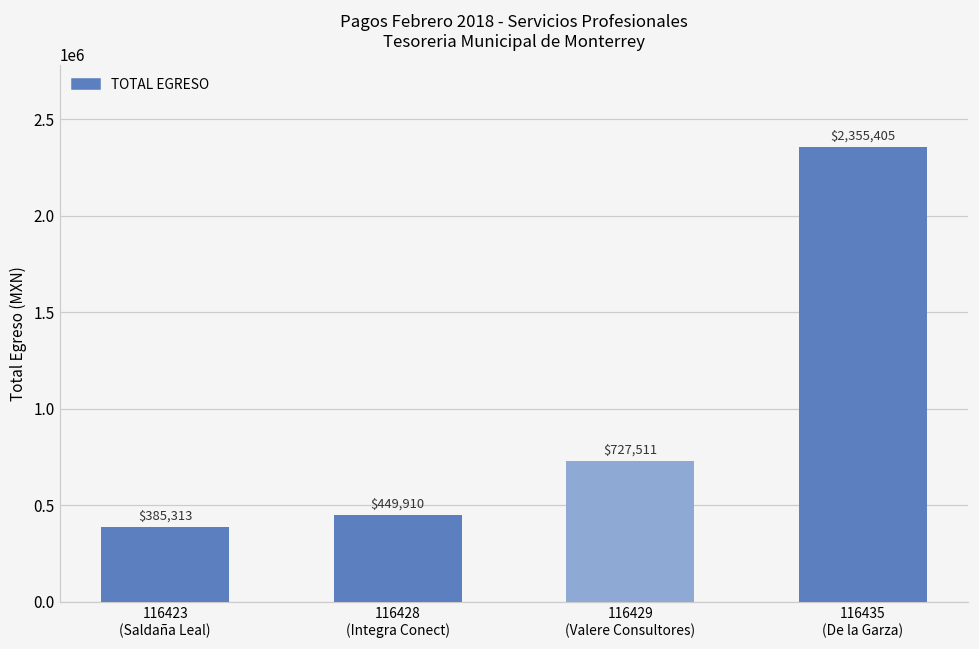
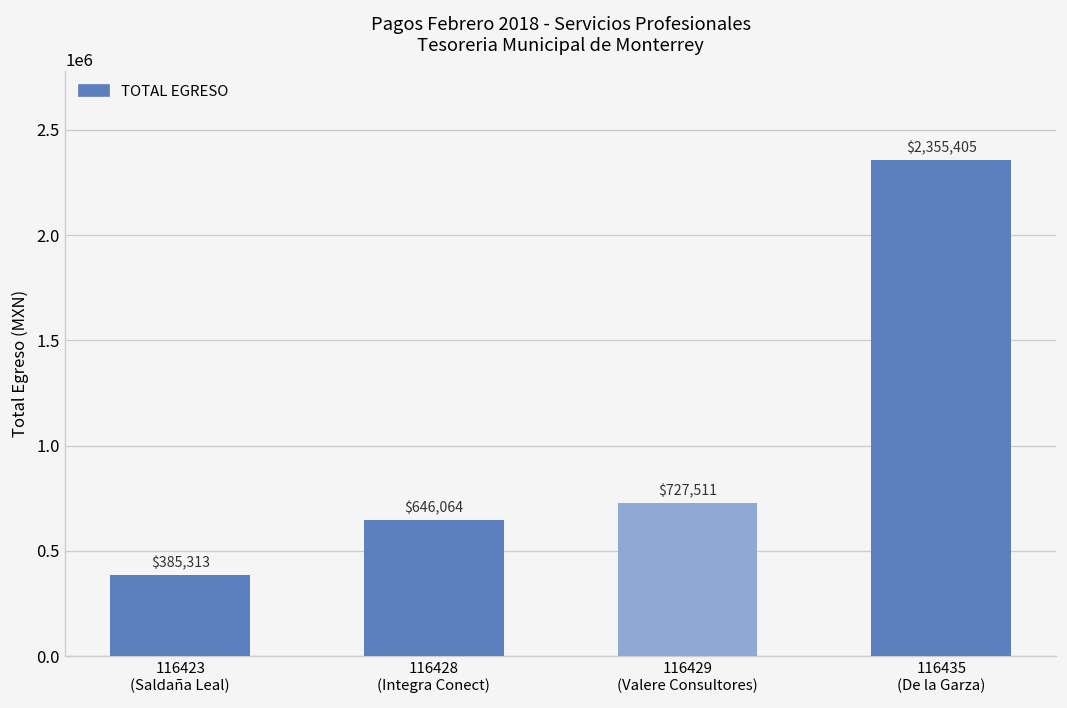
  {
    "116423 (Saldaña Leal)": "$385,313",
-   "116428 (Integra Conect)": "$449,910",
+   "116428 (Integra Conect)": "$646,064",
    "116429 (Valere Consultores)": "$727,511",
    "116435 (De la Garza)": "$2,355,405"
  }
